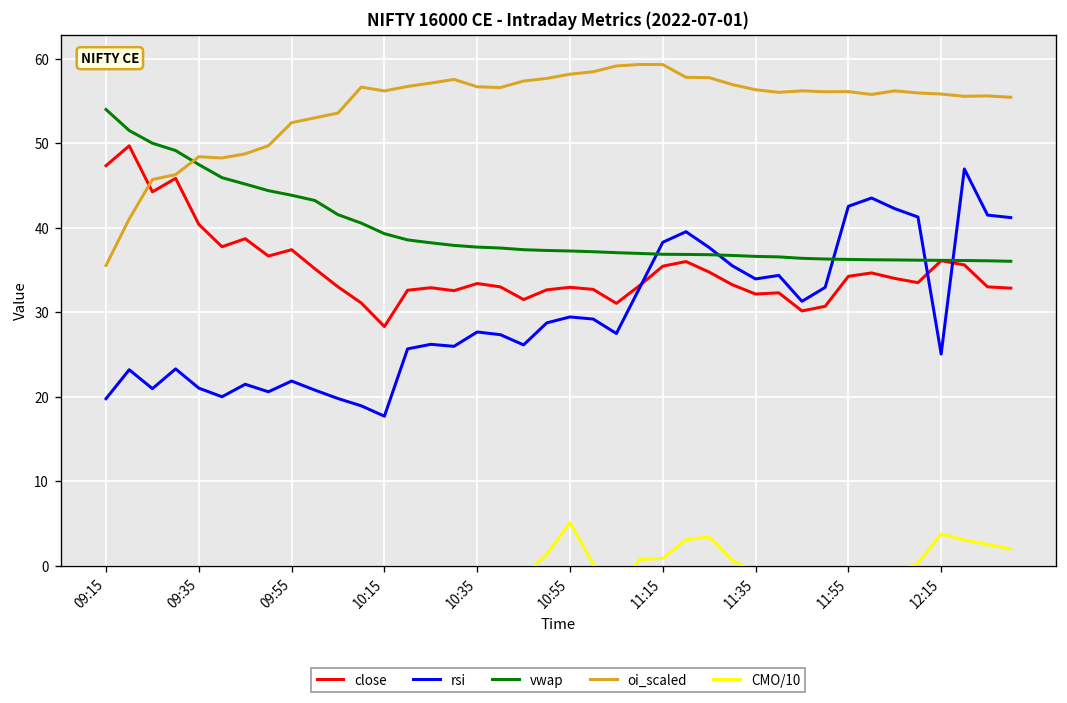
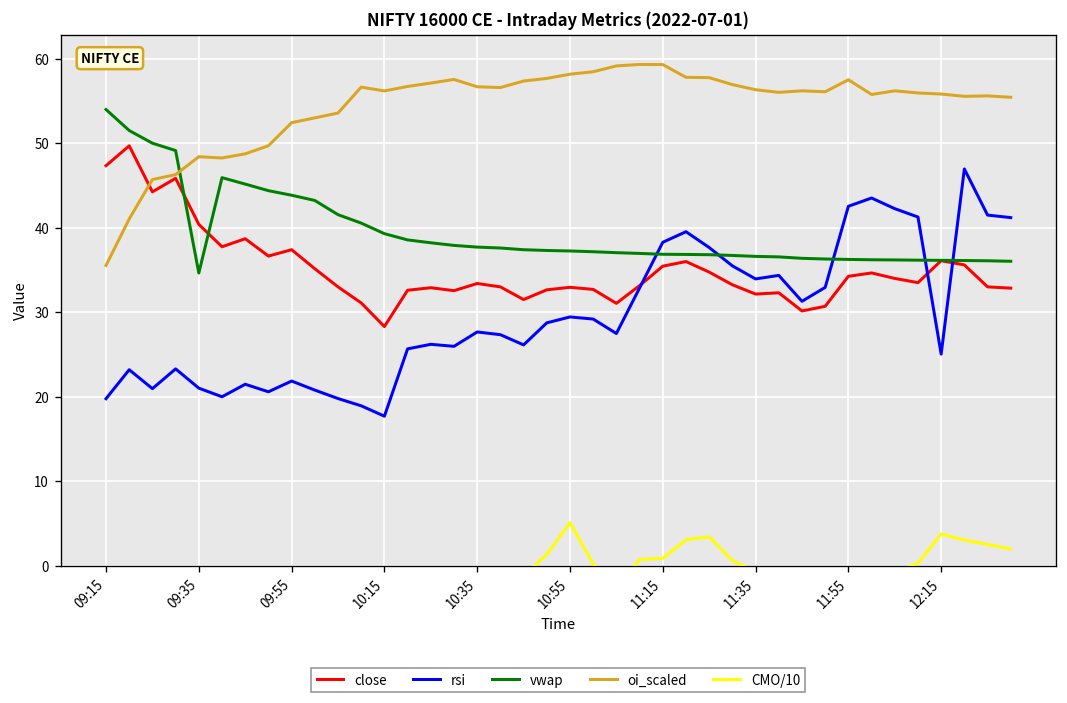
  {
    "close": {
      "09:15": 47,
      "09:35": 40,
      "09:55": 37,
      "10:15": 28,
      "10:35": 33,
      "10:55": 33,
      "11:15": 35,
      "11:35": 32,
      "11:55": 34
    },
    "rsi": {
      "09:15": 20,
      "09:35": 21,
      "09:55": 22,
      "10:15": 18,
      "10:35": 28,
      "10:55": 29,
      "11:15": 38,
      "11:35": 34,
      "11:55": 43,
      "12:15": 25
    },
    "vwap": {
      "09:15": 54,
-     "09:35": 47,
+     "09:35": 35,
      "09:55": 44,
      "10:15": 39,
      "10:35": 38,
      "10:55": 37,
      "11:15": 37,
      "11:35": 37,
      "11:55": 36
    },
    "oi_scaled": {
      "09:15": 36,
      "09:35": 48,
      "09:55": 52,
      "10:15": 56,
      "10:35": 57,
      "10:55": 58,
      "11:15": 59,
      "11:35": 56,
-     "11:55": 56,
+     "11:55": 58,
      "12:15": 56
    },
    "CMO/10": {
      "10:55": 5,
      "11:15": 1,
      "12:15": 4
    }
  }
